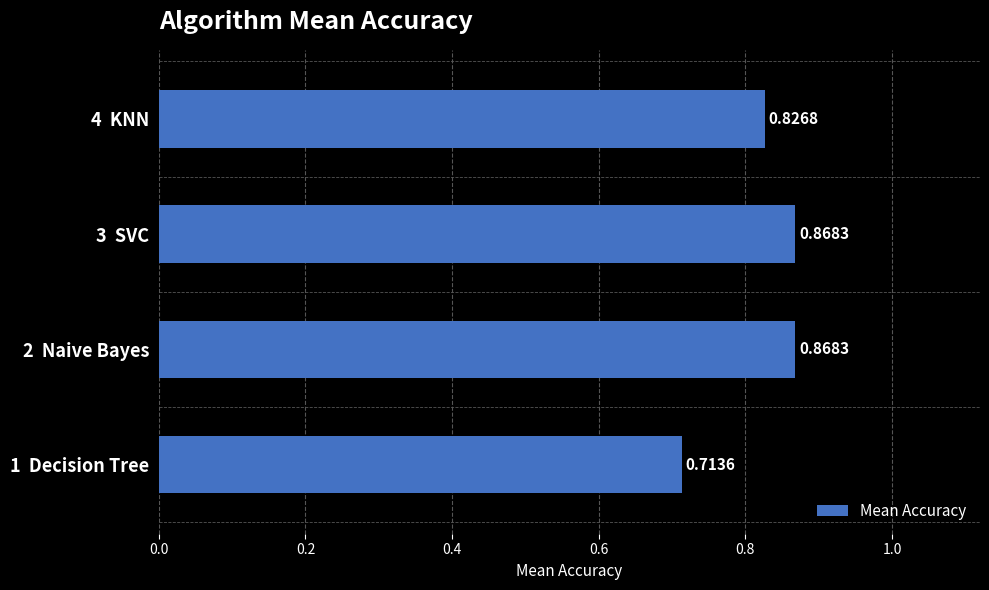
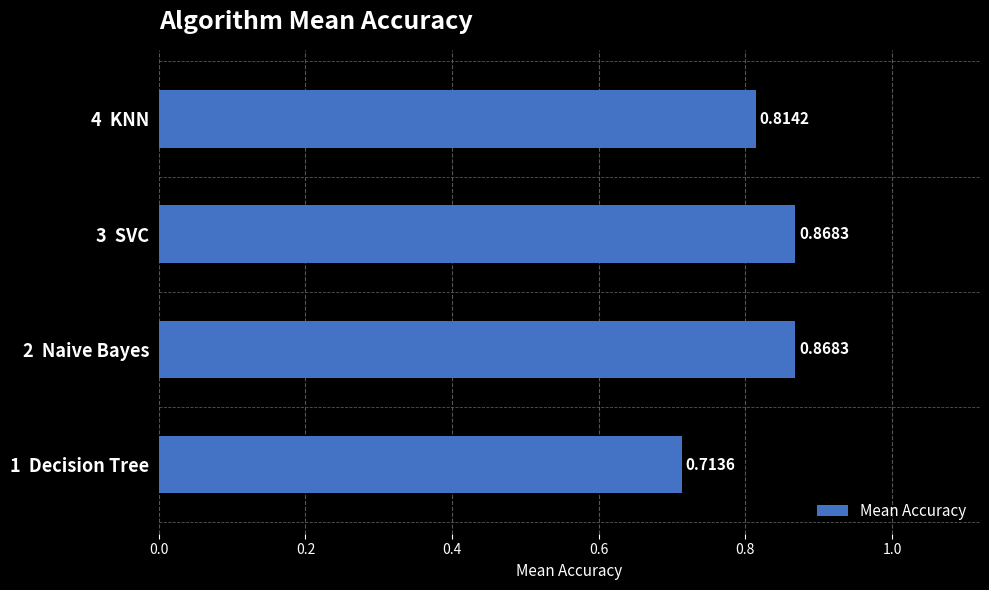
  {
-   "4 KNN": 0.8268,
+   "4 KNN": 0.8142,
    "3 SVC": 0.8683,
    "2 Naive Bayes": 0.8683,
    "1 Decision Tree": 0.7136
  }
